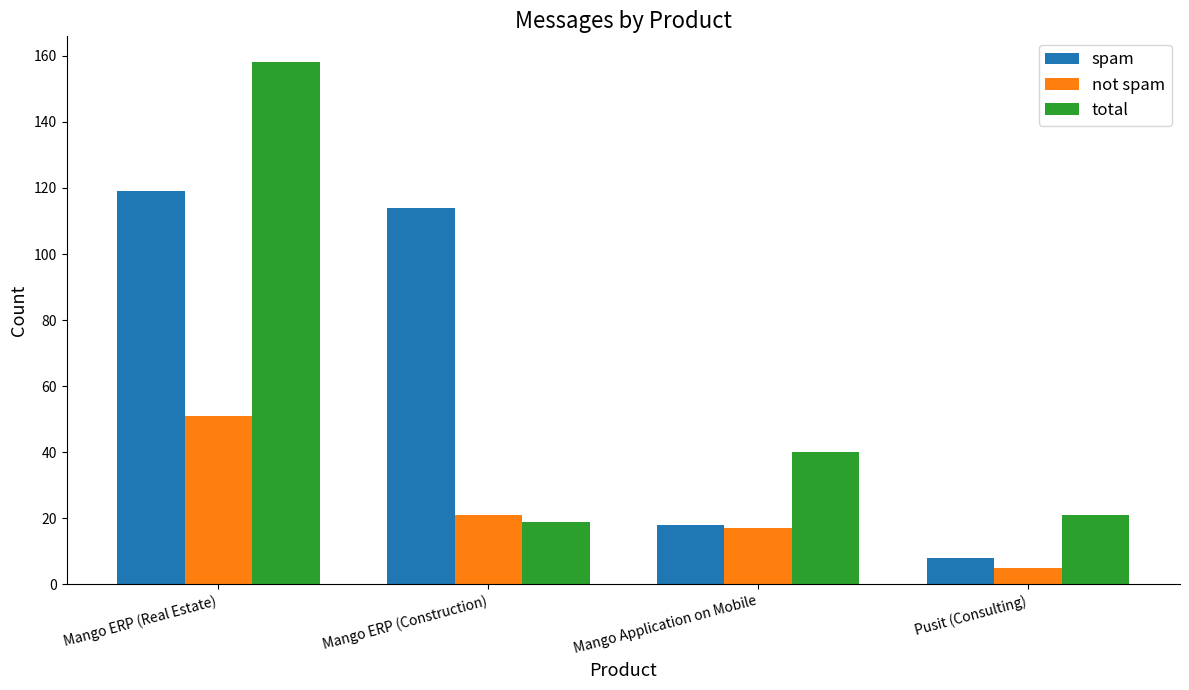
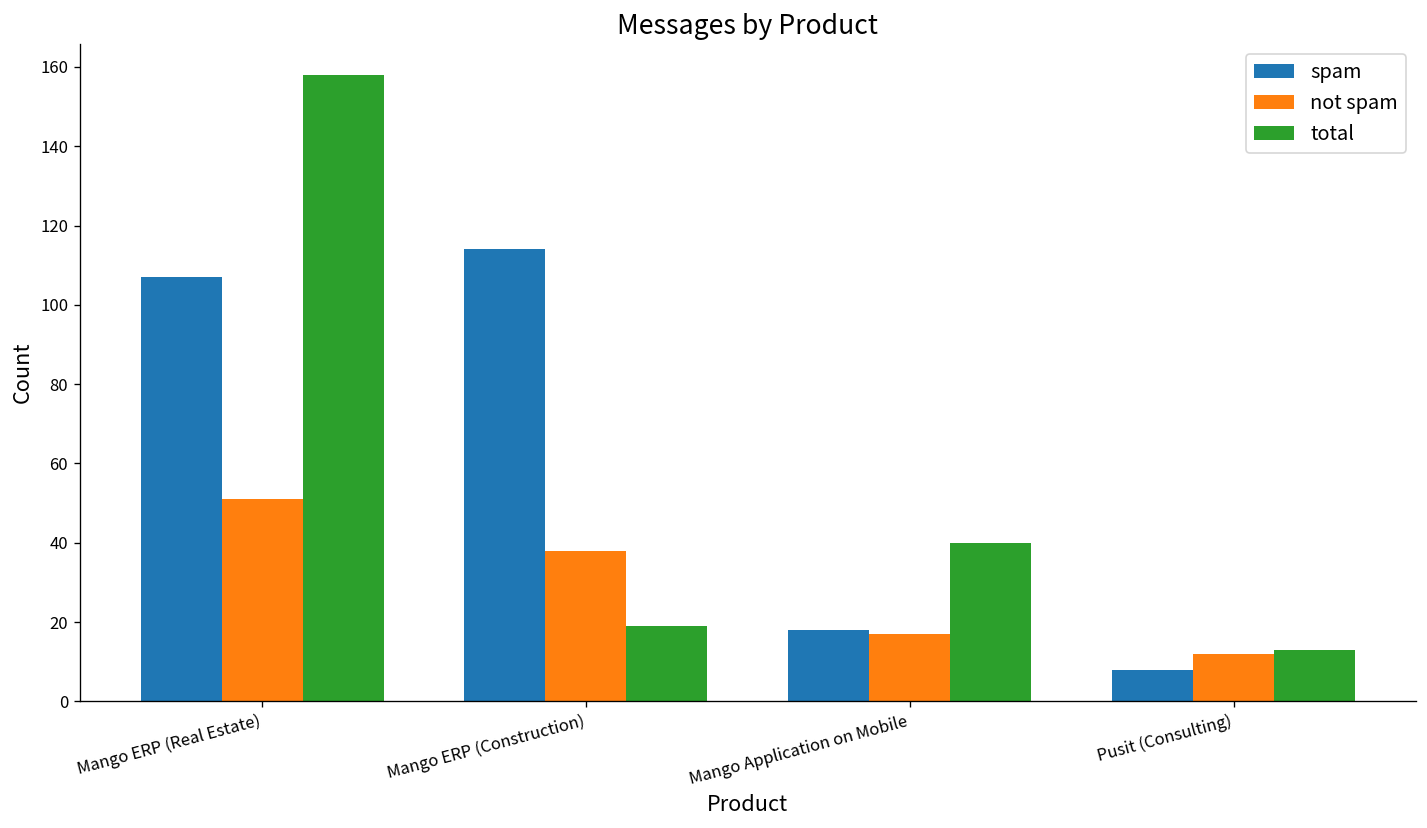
  {
    "spam": {
-     "Mango ERP (Real Estate)": 119,
+     "Mango ERP (Real Estate)": 107,
      "Mango ERP (Construction)": 114,
      "Mango Application on Mobile": 18,
      "Pusit (Consulting)": 8
    },
    "not spam": {
      "Mango ERP (Real Estate)": 51,
-     "Mango ERP (Construction)": 21,
+     "Mango ERP (Construction)": 38,
      "Mango Application on Mobile": 17,
-     "Pusit (Consulting)": 5
+     "Pusit (Consulting)": 12
    },
    "total": {
      "Mango ERP (Real Estate)": 158,
      "Mango ERP (Construction)": 19,
      "Mango Application on Mobile": 40,
-     "Pusit (Consulting)": 21
+     "Pusit (Consulting)": 13
    }
  }
